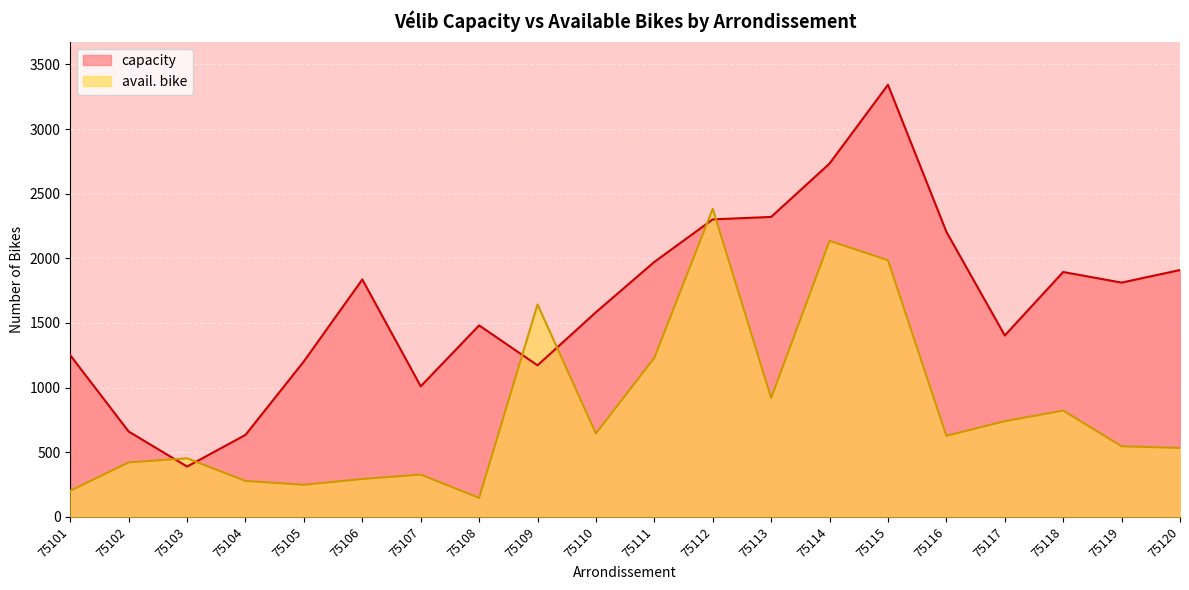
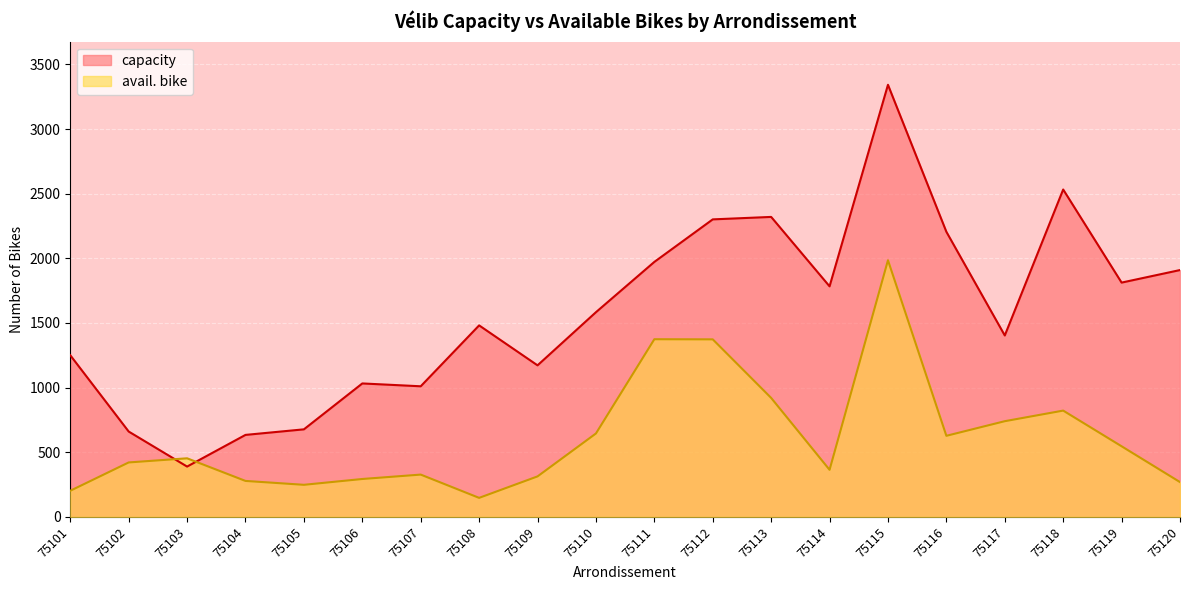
  {
    "capacity": {
      "75101": 1250,
      "75102": 660,
      "75103": 390,
      "75104": 630,
-     "75105": 1200,
-     "75106": 1840,
+     "75105": 680,
+     "75106": 1030,
      "75107": 1010,
      "75108": 1480,
      "75109": 1170,
      "75110": 1580,
      "75111": 1970,
      "75112": 2300,
      "75113": 2320,
-     "75114": 2730,
+     "75114": 1780,
      "75115": 3340,
      "75116": 2210,
      "75117": 1400,
-     "75118": 1890,
+     "75118": 2530,
      "75119": 1810,
      "75120": 1910
    },
    "avail. bike": {
      "75101": 200,
      "75102": 420,
      "75103": 450,
      "75104": 280,
      "75105": 250,
      "75106": 290,
      "75107": 330,
      "75108": 150,
-     "75109": 1640,
+     "75109": 310,
      "75110": 650,
-     "75111": 1230,
-     "75112": 2380,
+     "75111": 1370,
+     "75112": 1370,
      "75113": 920,
-     "75114": 2140,
+     "75114": 360,
      "75115": 1990,
      "75116": 630,
      "75117": 740,
      "75118": 820,
      "75119": 550,
-     "75120": 530
+     "75120": 270
    }
  }
